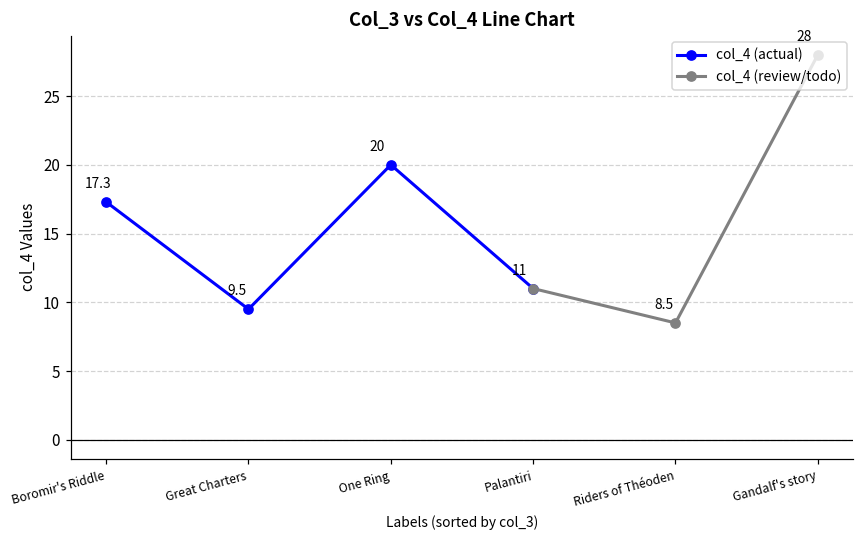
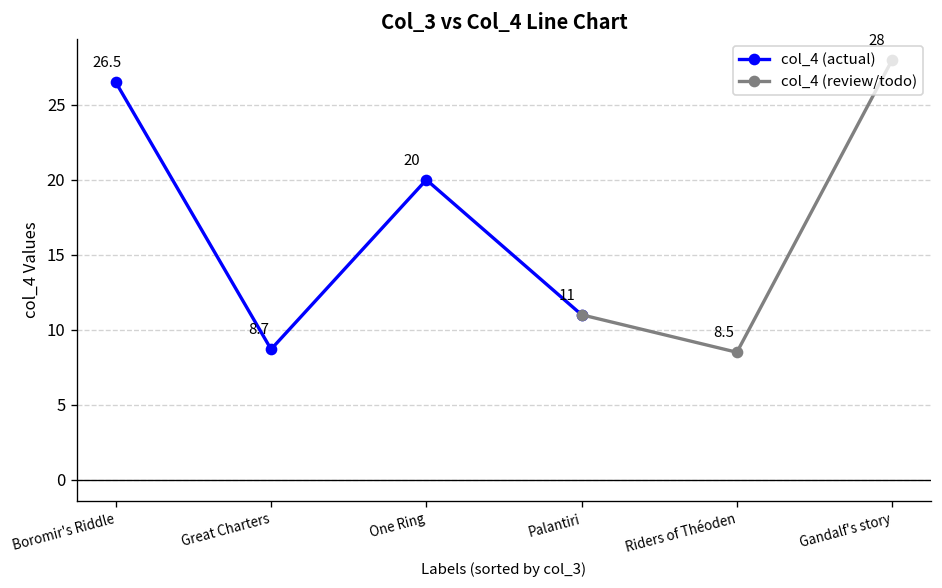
  {
    "col_4 (actual)": {
-     "Boromir's Riddle": 17.3,
-     "Great Charters": 9.5,
+     "Boromir's Riddle": 26.5,
+     "Great Charters": 8.7,
      "One Ring": 20
    },
    "col_4 (review/todo)": {
      "Riders of Théoden": 8.5
    }
  }
